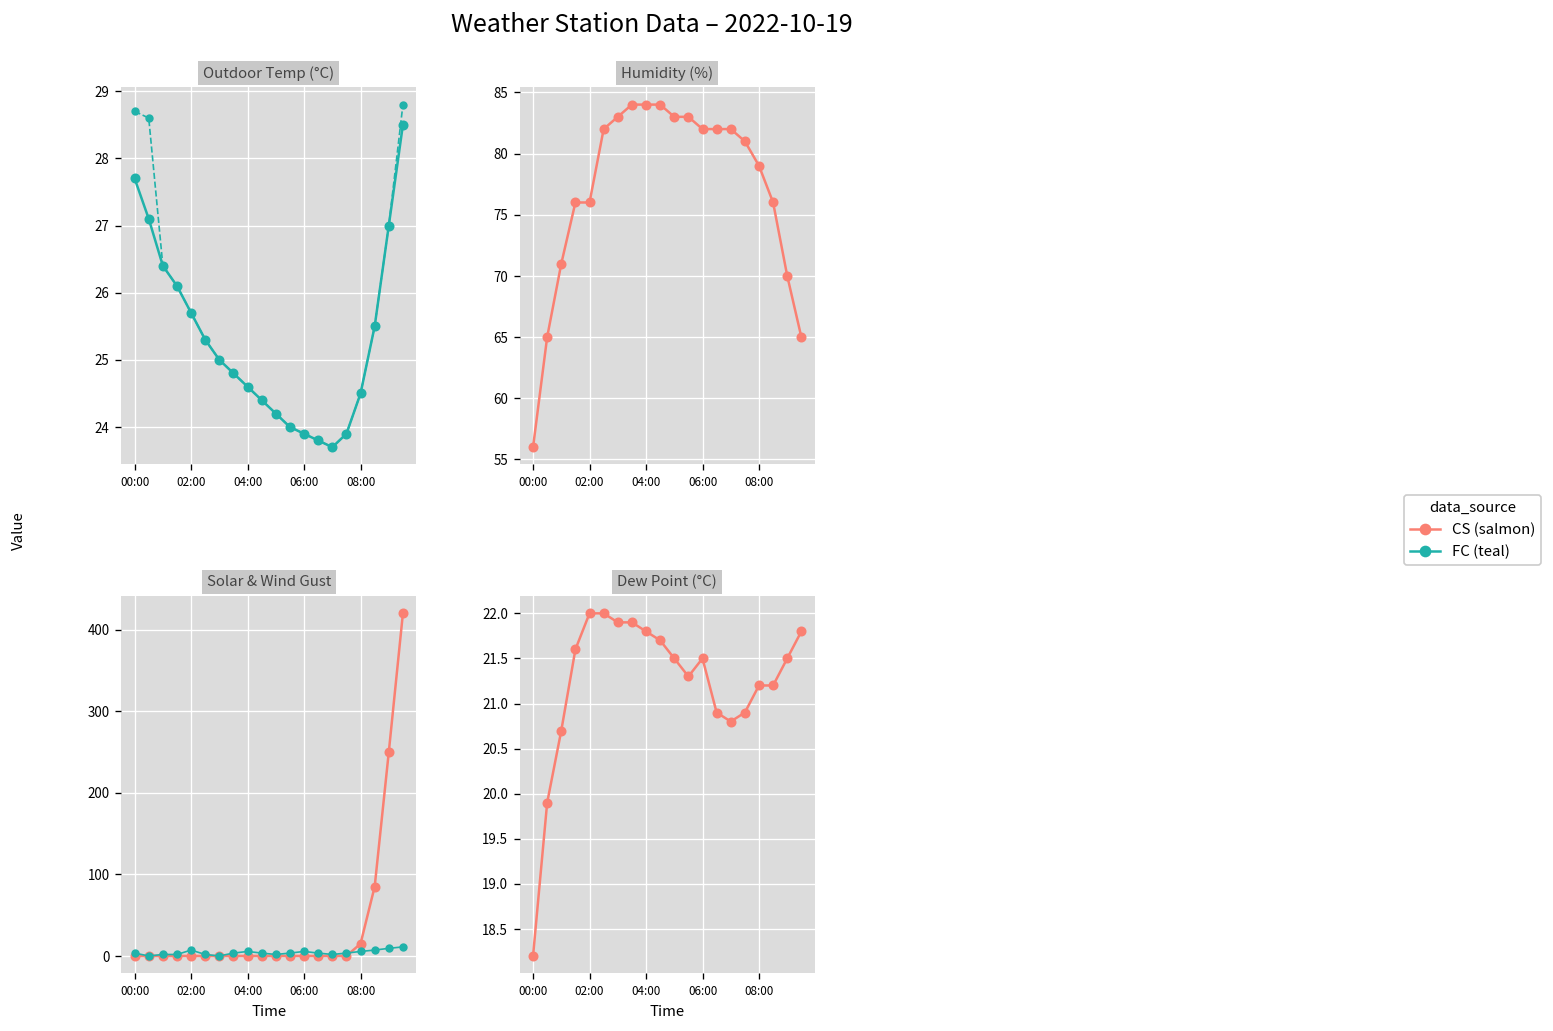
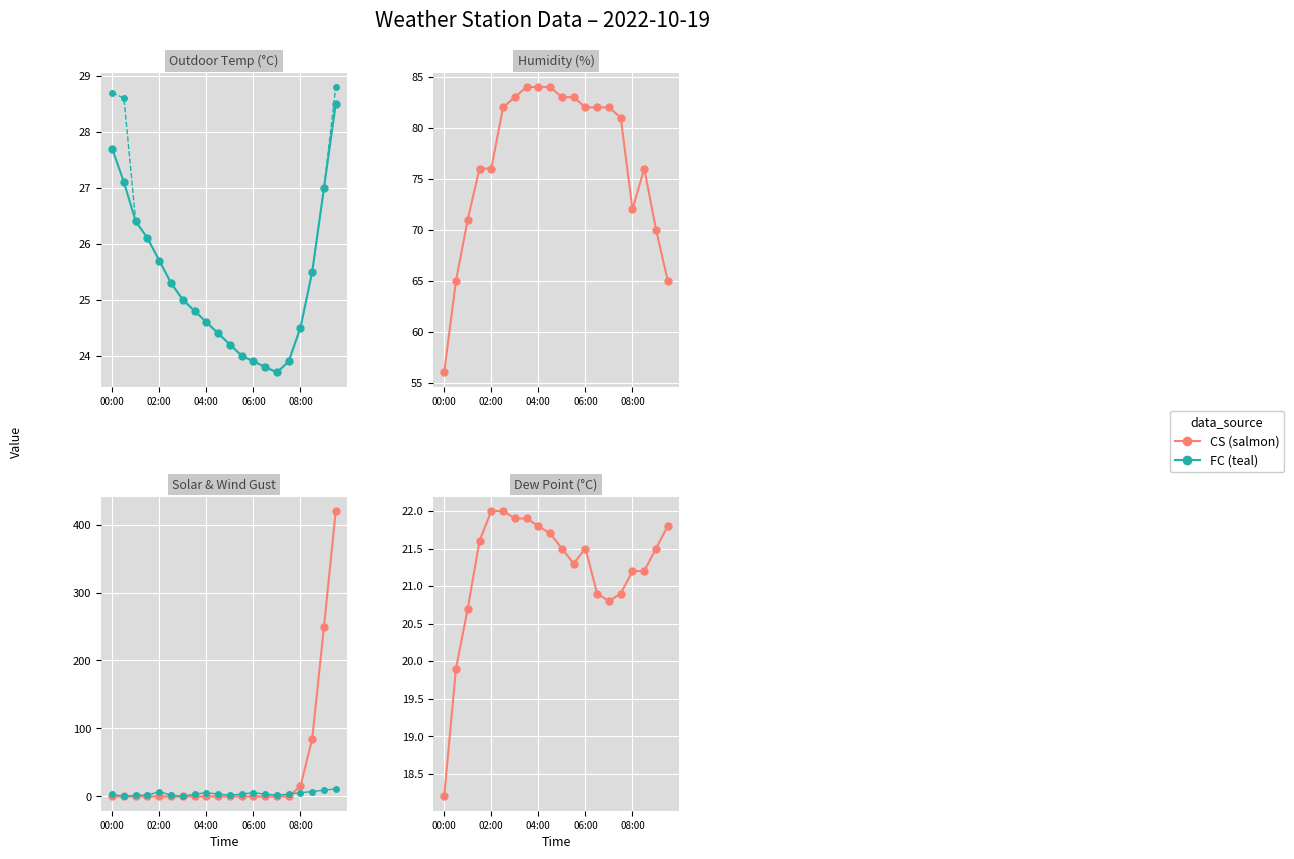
  {
    "Humidity (%)": {
      "00:00": 56,
      "02:00": 76,
      "04:00": 84,
      "06:00": 82,
-     "08:00": 79
+     "08:00": 72
    },
    "Dew Point (°C)": {
      "00:00": 18.2,
      "02:00": 22.0,
      "04:00": 21.8,
      "06:00": 21.5,
      "08:00": 21.2
    }
  }
